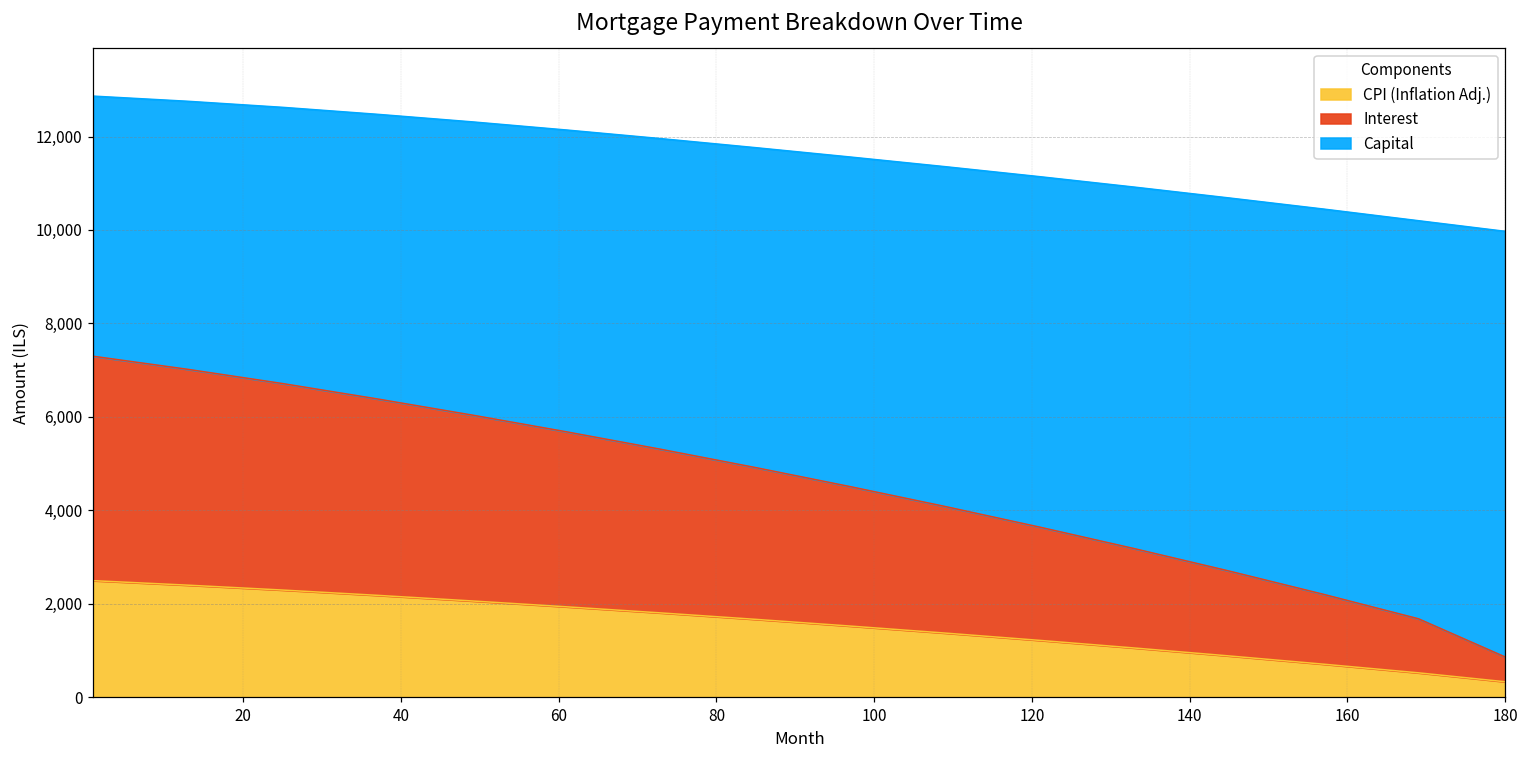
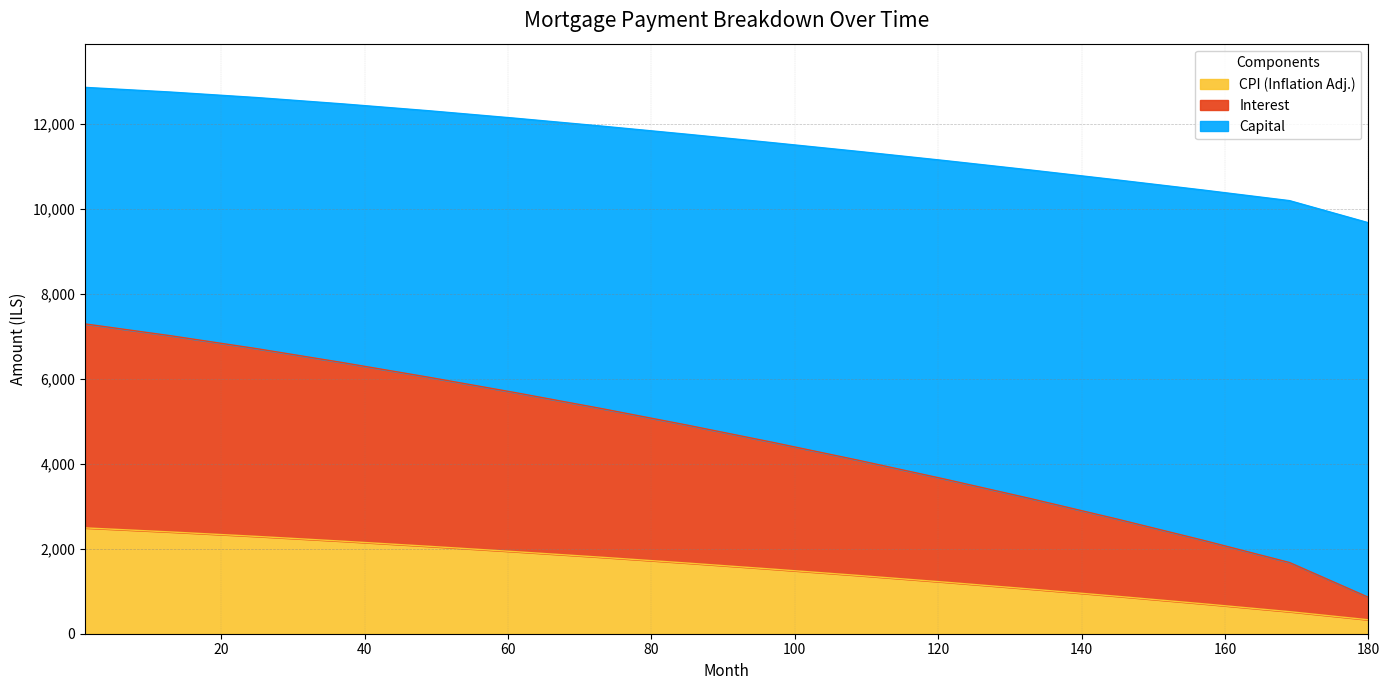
  {
    "CPI (Inflation Adj.)": {
      "180": "300"
    },
    "Interest": {
      "180": "500"
    },
    "Capital": {
-     "180": "9,100"
+     "180": "8,800"
    }
  }
